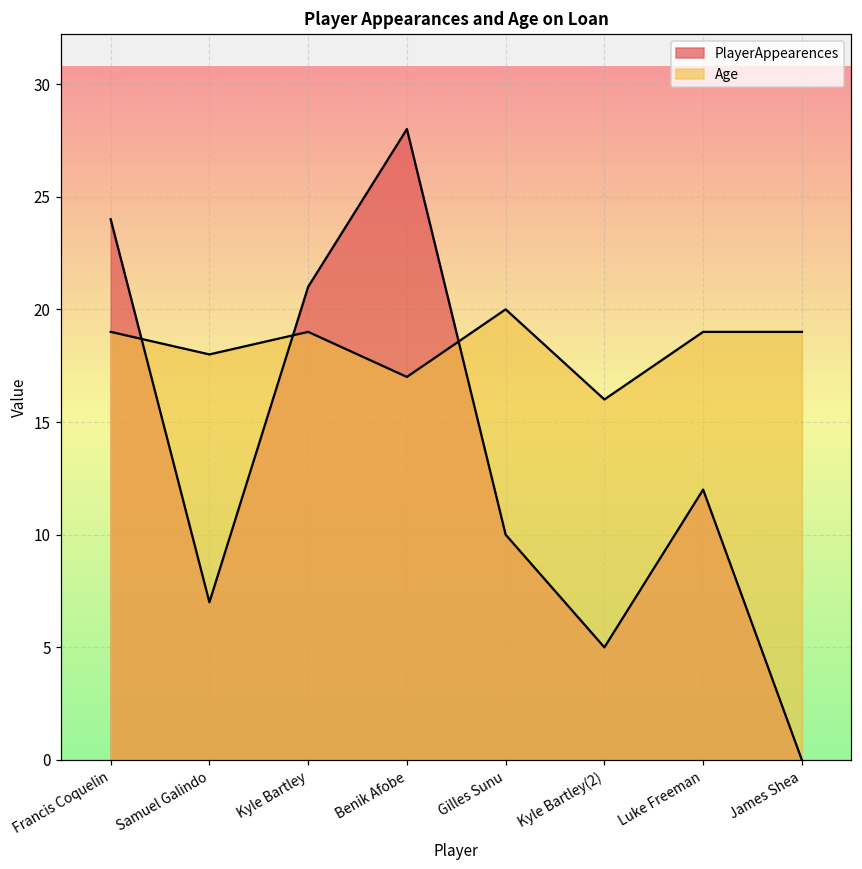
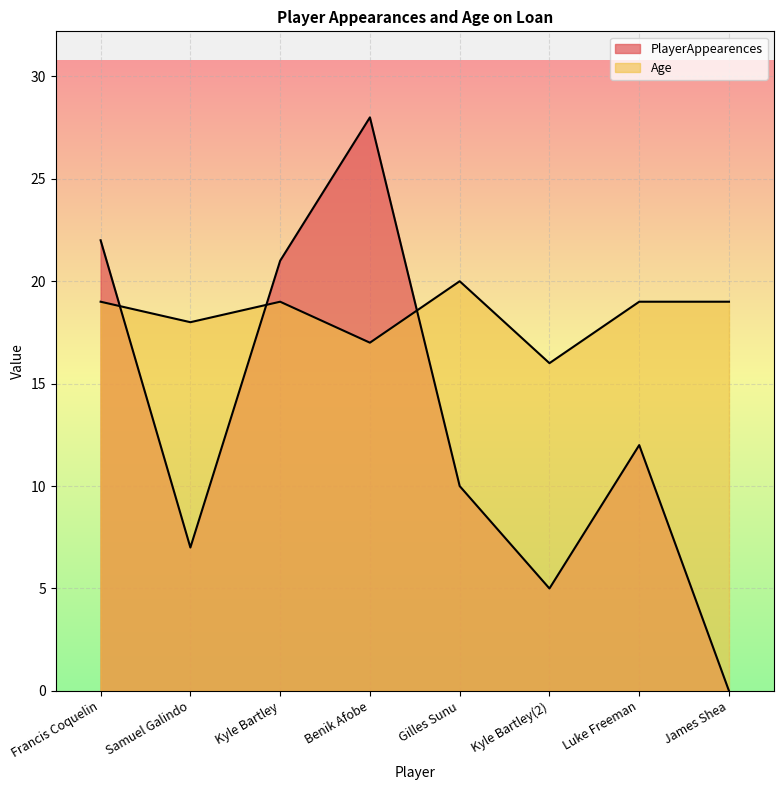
  {
    "PlayerAppearences": {
-     "Francis Coquelin": 24,
+     "Francis Coquelin": 22,
      "Samuel Galindo": 7,
      "Kyle Bartley": 21,
      "Benik Afobe": 28,
      "Gilles Sunu": 10,
      "Kyle Bartley(2)": 5,
      "Luke Freeman": 12,
      "James Shea": 0
    },
    "Age": {
      "Francis Coquelin": 19,
      "Samuel Galindo": 18,
      "Kyle Bartley": 19,
      "Benik Afobe": 17,
      "Gilles Sunu": 20,
      "Kyle Bartley(2)": 16,
      "Luke Freeman": 19,
      "James Shea": 19
    }
  }
